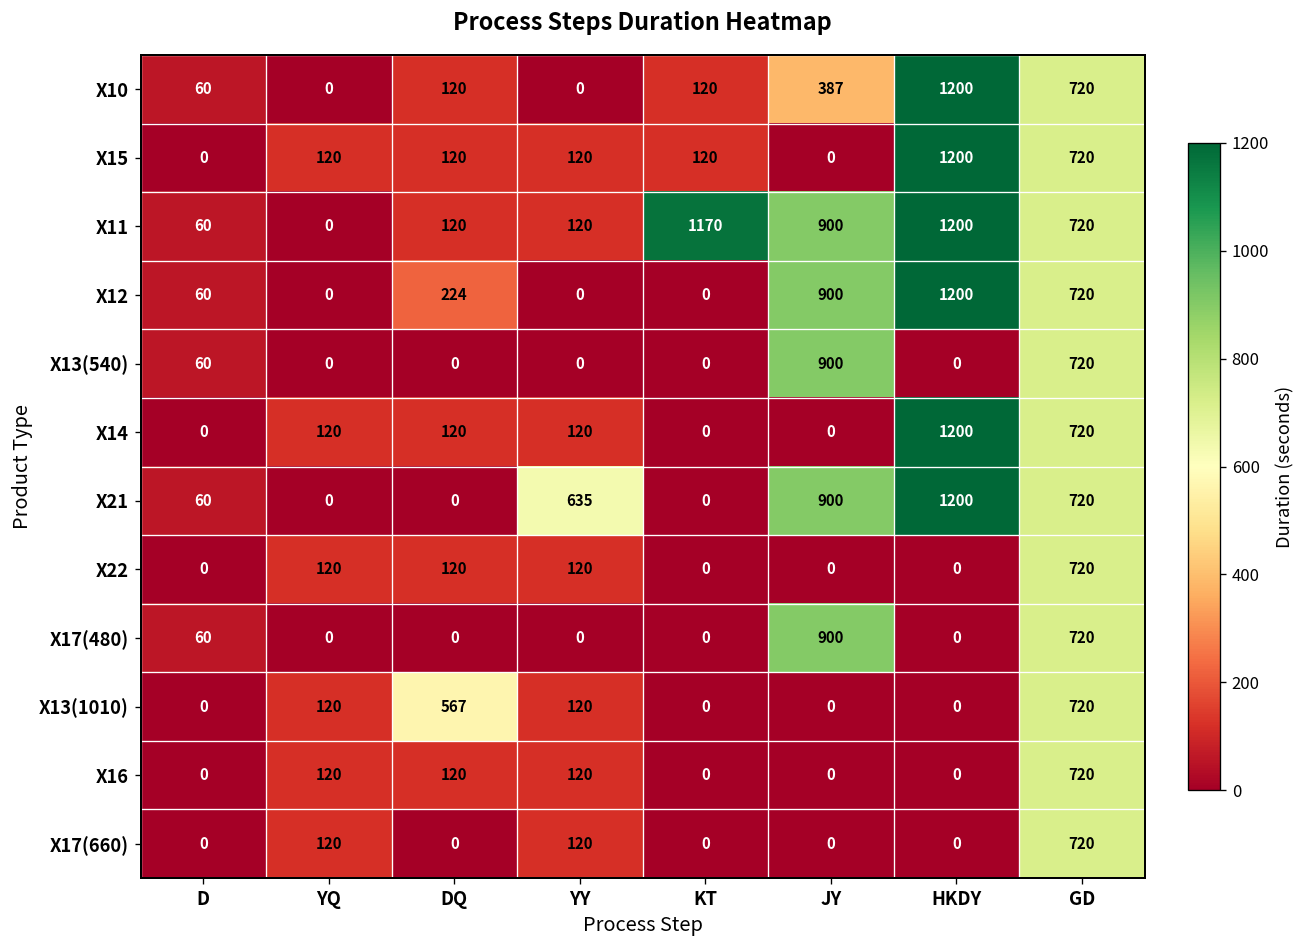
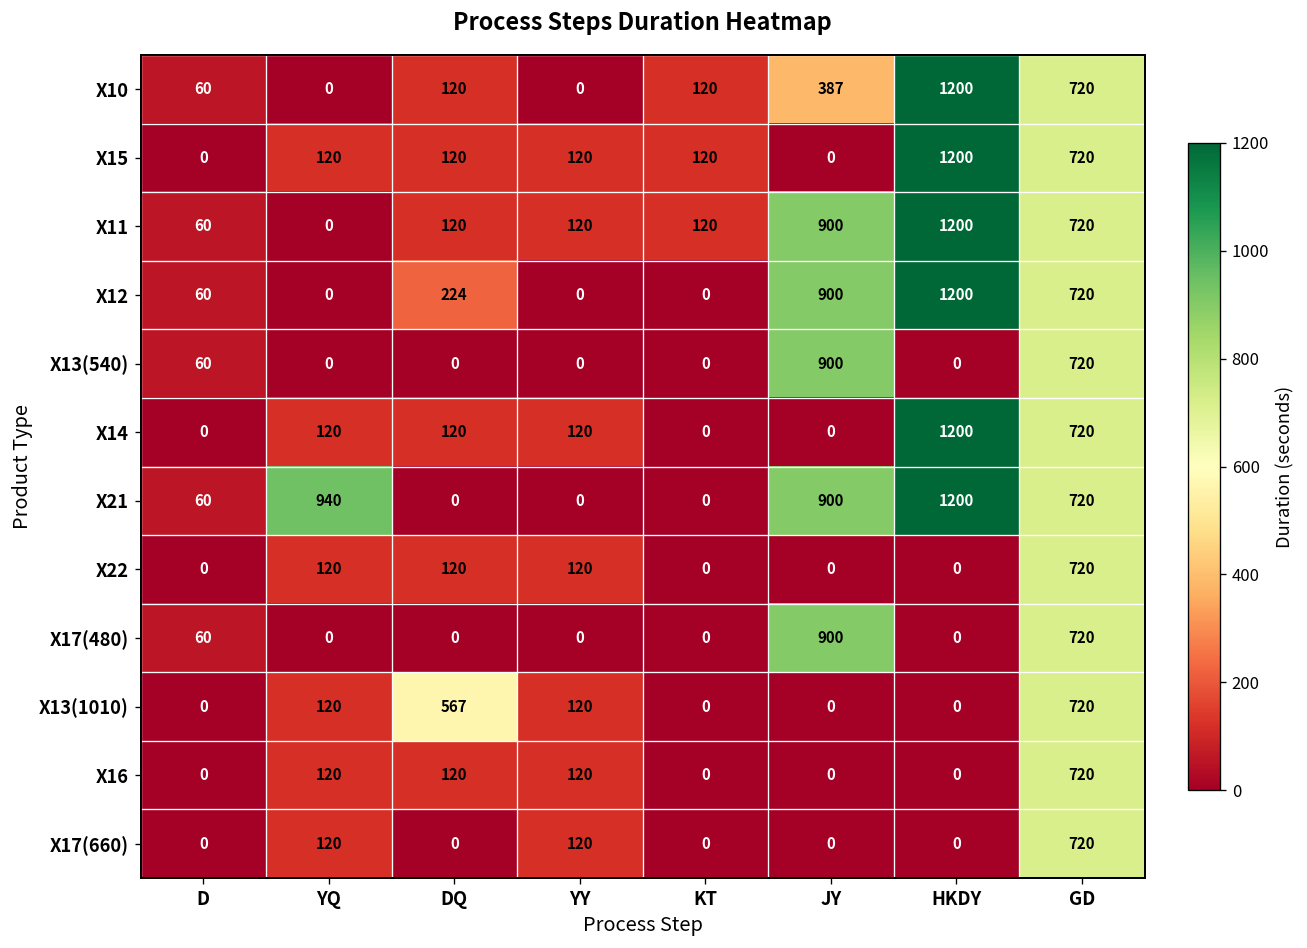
  {
    "X10": {
      "D": 60,
      "YQ": 0,
      "DQ": 120,
      "YY": 0,
      "KT": 120,
      "JY": 387,
      "HKDY": 1200,
      "GD": 720
    },
    "X15": {
      "D": 0,
      "YQ": 120,
      "DQ": 120,
      "YY": 120,
      "KT": 120,
      "JY": 0,
      "HKDY": 1200,
      "GD": 720
    },
    "X11": {
      "D": 60,
      "YQ": 0,
      "DQ": 120,
      "YY": 120,
-     "KT": 1170,
+     "KT": 120,
      "JY": 900,
      "HKDY": 1200,
      "GD": 720
    },
    "X12": {
      "D": 60,
      "YQ": 0,
      "DQ": 224,
      "YY": 0,
      "KT": 0,
      "JY": 900,
      "HKDY": 1200,
      "GD": 720
    },
    "X13(540)": {
      "D": 60,
      "YQ": 0,
      "DQ": 0,
      "YY": 0,
      "KT": 0,
      "JY": 900,
      "HKDY": 0,
      "GD": 720
    },
    "X14": {
      "D": 0,
      "YQ": 120,
      "DQ": 120,
      "YY": 120,
      "KT": 0,
      "JY": 0,
      "HKDY": 1200,
      "GD": 720
    },
    "X21": {
      "D": 60,
-     "YQ": 0,
+     "YQ": 940,
      "DQ": 0,
-     "YY": 635,
+     "YY": 0,
      "KT": 0,
      "JY": 900,
      "HKDY": 1200,
      "GD": 720
    },
    "X22": {
      "D": 0,
      "YQ": 120,
      "DQ": 120,
      "YY": 120,
      "KT": 0,
      "JY": 0,
      "HKDY": 0,
      "GD": 720
    },
    "X17(480)": {
      "D": 60,
      "YQ": 0,
      "DQ": 0,
      "YY": 0,
      "KT": 0,
      "JY": 900,
      "HKDY": 0,
      "GD": 720
    },
    "X13(1010)": {
      "D": 0,
      "YQ": 120,
      "DQ": 567,
      "YY": 120,
      "KT": 0,
      "JY": 0,
      "HKDY": 0,
      "GD": 720
    },
    "X16": {
      "D": 0,
      "YQ": 120,
      "DQ": 120,
      "YY": 120,
      "KT": 0,
      "JY": 0,
      "HKDY": 0,
      "GD": 720
    },
    "X17(660)": {
      "D": 0,
      "YQ": 120,
      "DQ": 0,
      "YY": 120,
      "KT": 0,
      "JY": 0,
      "HKDY": 0,
      "GD": 720
    }
  }
